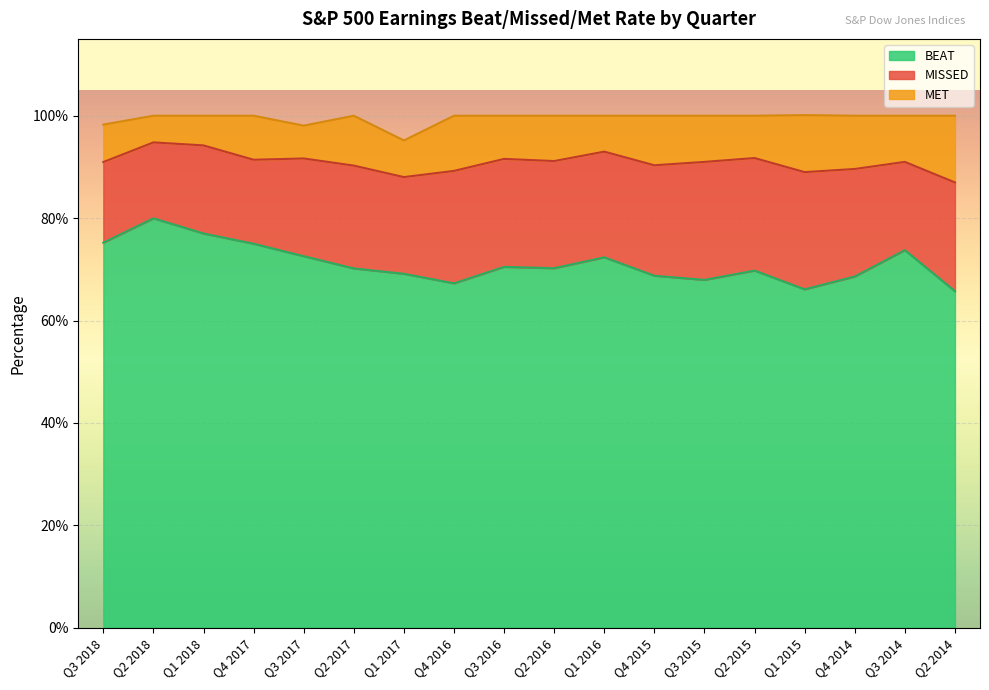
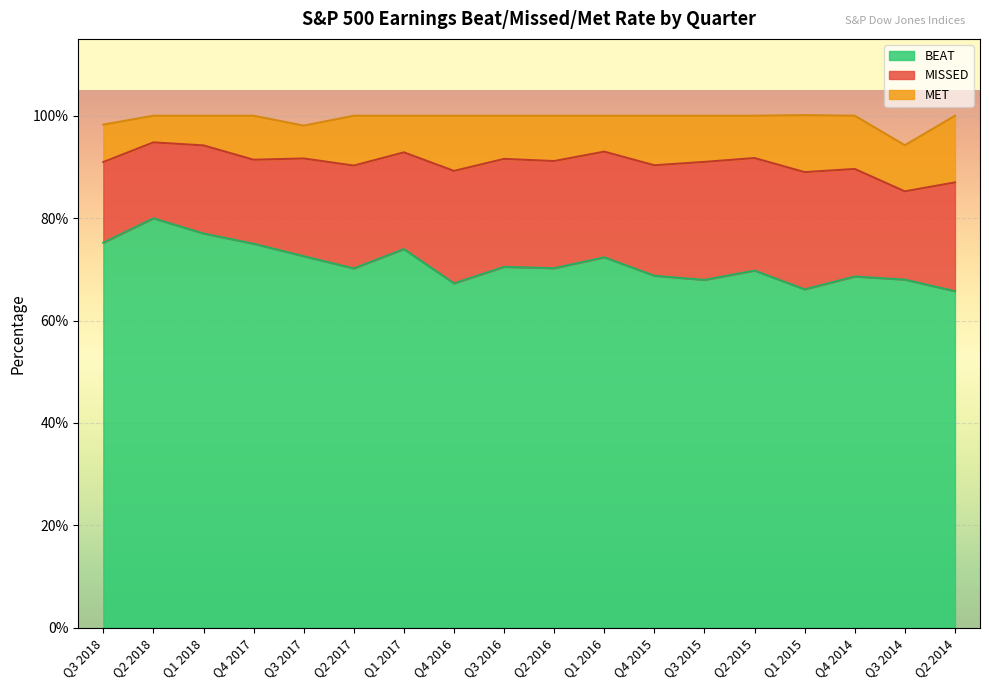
  {
    "BEAT": {
      "Q3 2018": "75%",
      "Q2 2018": "80%",
      "Q1 2018": "77%",
      "Q4 2017": "75%",
      "Q3 2017": "73%",
      "Q2 2017": "70%",
-     "Q1 2017": "69%",
+     "Q1 2017": "74%",
      "Q4 2016": "67%",
      "Q3 2016": "70%",
      "Q2 2016": "70%",
      "Q1 2016": "72%",
      "Q4 2015": "69%",
      "Q3 2015": "68%",
      "Q2 2015": "70%",
      "Q1 2015": "66%",
      "Q4 2014": "69%",
-     "Q3 2014": "74%",
+     "Q3 2014": "68%",
      "Q2 2014": "66%"
    },
    "MISSED": {
      "Q3 2018": "16%",
      "Q2 2018": "15%",
      "Q1 2018": "17%",
      "Q4 2017": "16%",
      "Q3 2017": "19%",
      "Q2 2017": "20%",
      "Q1 2017": "19%",
      "Q4 2016": "22%",
      "Q3 2016": "21%",
      "Q2 2016": "21%",
      "Q1 2016": "21%",
      "Q4 2015": "22%",
      "Q3 2015": "23%",
      "Q2 2015": "22%",
      "Q1 2015": "23%",
      "Q4 2014": "21%",
      "Q3 2014": "17%",
      "Q2 2014": "21%"
    },
    "MET": {
      "Q3 2018": "7%",
      "Q2 2018": "5%",
      "Q1 2018": "6%",
      "Q4 2017": "9%",
      "Q3 2017": "6%",
      "Q2 2017": "10%",
      "Q1 2017": "7%",
      "Q4 2016": "11%",
      "Q3 2016": "8%",
      "Q2 2016": "9%",
      "Q1 2016": "7%",
      "Q4 2015": "10%",
      "Q3 2015": "9%",
      "Q2 2015": "8%",
      "Q1 2015": "11%",
      "Q4 2014": "10%",
      "Q3 2014": "9%",
      "Q2 2014": "13%"
    }
  }
